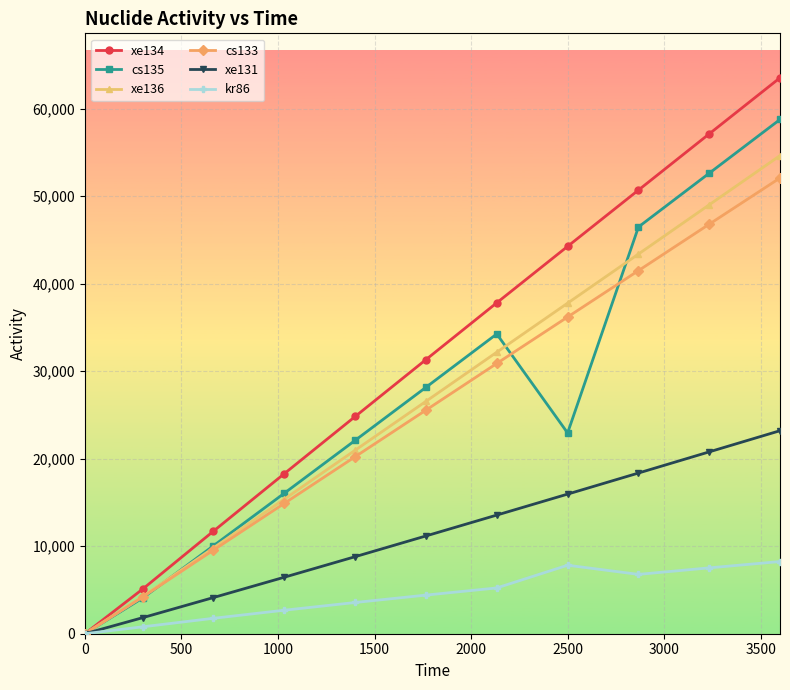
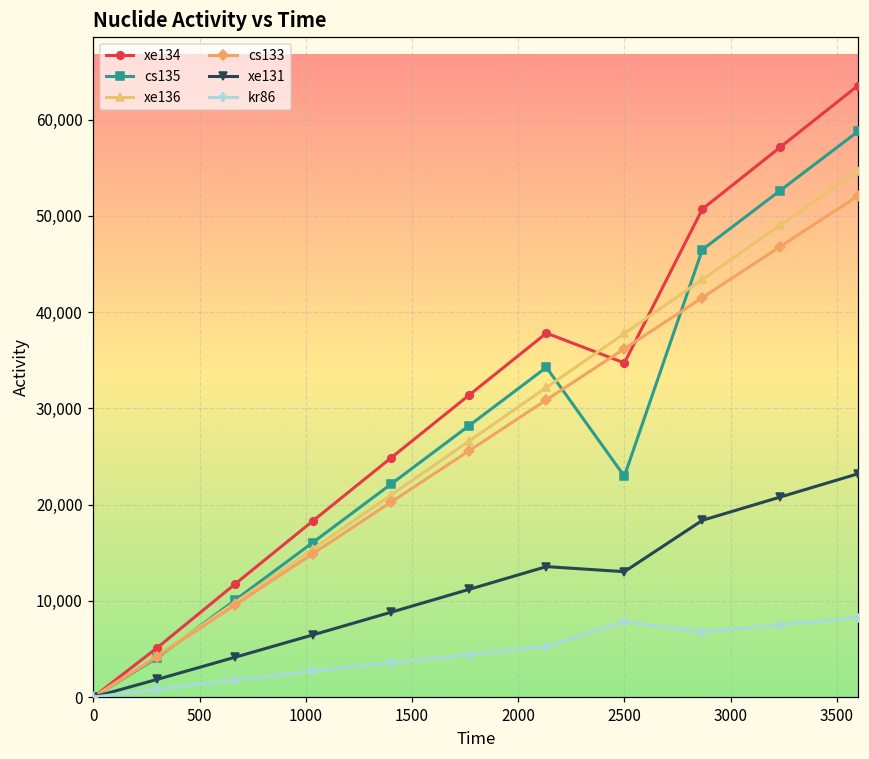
  {
    "xe134": {
-     "2500": "44,000"
+     "2500": "35,000"
    },
    "cs135": {
      "2500": "23,000"
    },
    "xe131": {
-     "2500": "16,000"
+     "2500": "13,000"
    },
    "kr86": {
      "2500": "8,000"
    }
  }
